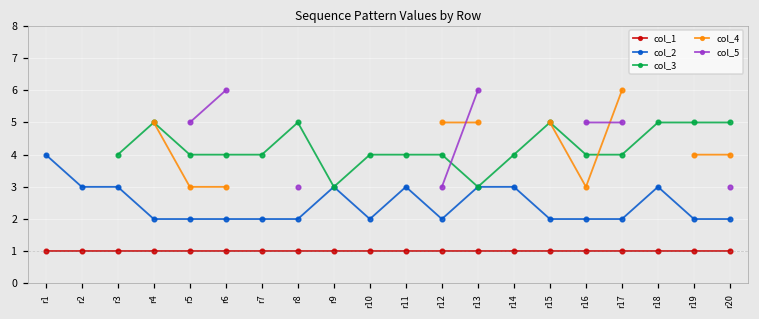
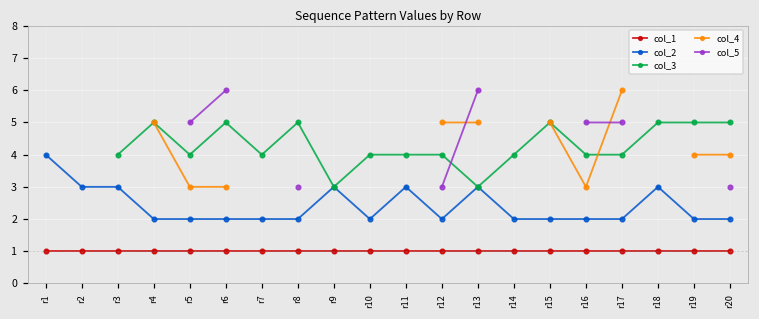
  {
    "col_1": {
      "r1": 1,
      "r2": 1,
      "r3": 1,
      "r4": 1,
      "r5": 1,
      "r6": 1,
      "r7": 1,
      "r8": 1,
      "r9": 1,
      "r10": 1,
      "r11": 1,
      "r12": 1,
      "r13": 1,
      "r14": 1,
      "r15": 1,
      "r16": 1,
      "r17": 1,
      "r18": 1,
      "r19": 1,
      "r20": 1
    },
    "col_2": {
      "r1": 4,
      "r2": 3,
      "r3": 3,
      "r4": 2,
      "r5": 2,
      "r6": 2,
      "r7": 2,
      "r8": 2,
      "r10": 2,
      "r11": 3,
      "r12": 2,
-     "r14": 3,
+     "r14": 2,
      "r15": 2,
      "r16": 2,
      "r17": 2,
      "r18": 3,
      "r19": 2,
      "r20": 2
    },
    "col_3": {
      "r3": 4,
      "r5": 4,
-     "r6": 4,
+     "r6": 5,
      "r7": 4,
      "r8": 5,
      "r10": 4,
      "r11": 4,
      "r12": 4,
      "r14": 4,
      "r16": 4,
      "r17": 4,
      "r18": 5,
      "r19": 5,
      "r20": 5
    },
    "col_4": {
      "r5": 3,
      "r6": 3,
      "r12": 5,
      "r13": 5,
      "r16": 3,
      "r17": 6,
      "r19": 4,
      "r20": 4
    },
    "col_5": {
      "r5": 5,
      "r6": 6,
      "r8": 3,
      "r12": 3,
      "r13": 6,
      "r16": 5,
      "r17": 5,
      "r20": 3
    }
  }
